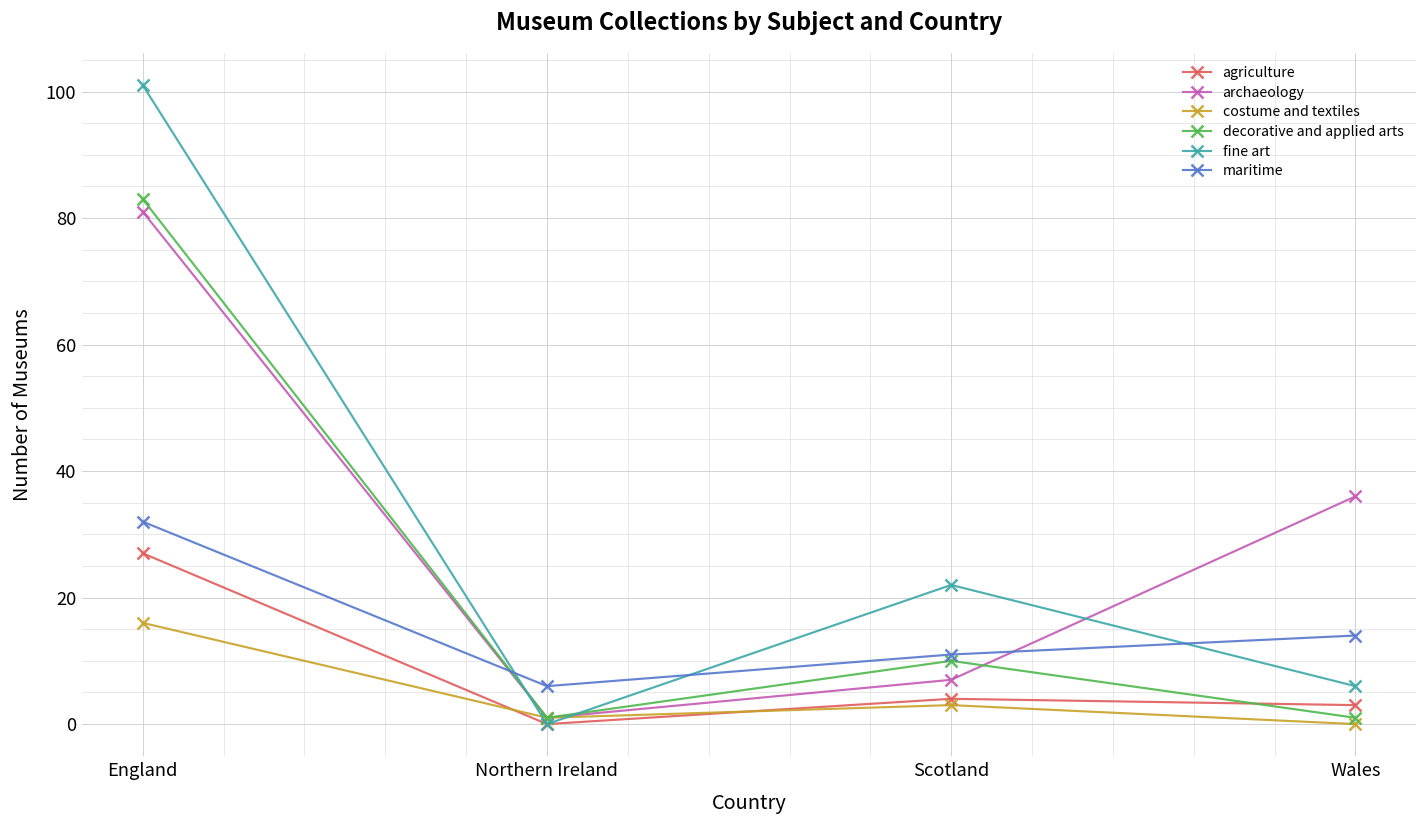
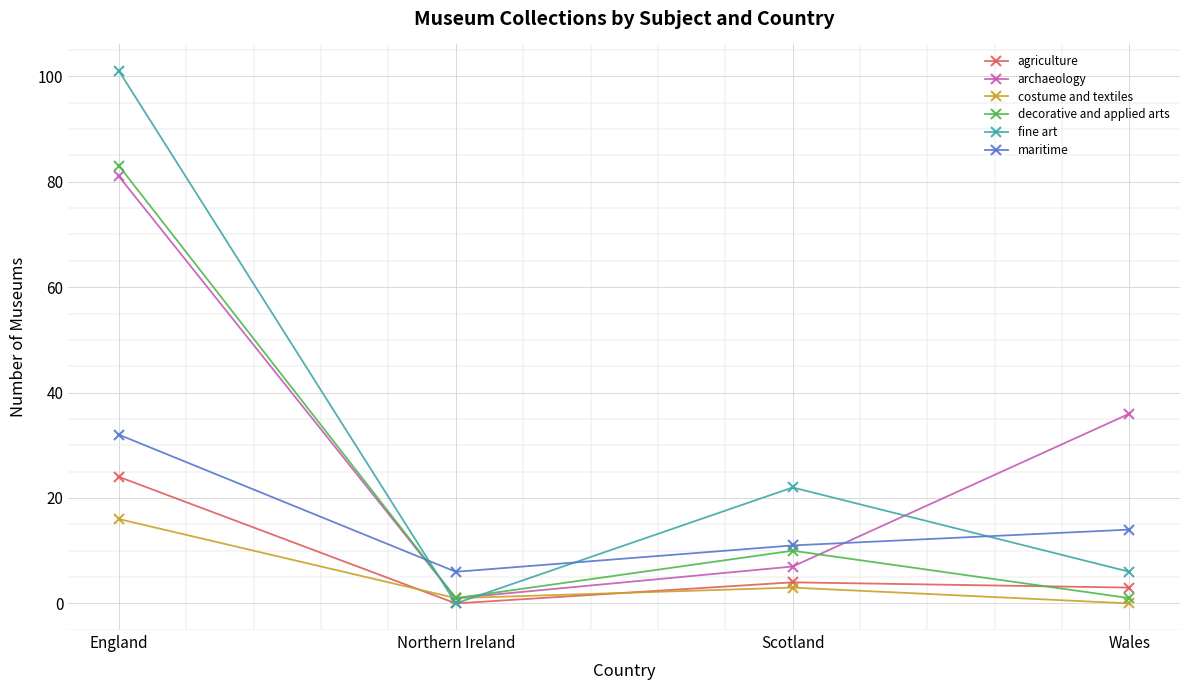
  {
    "agriculture": {
-     "England": 27,
+     "England": 24,
      "Scotland": 4,
      "Wales": 3
    },
    "archaeology": {
      "England": 81,
      "Scotland": 7,
      "Wales": 36
    },
    "costume and textiles": {
      "England": 16,
      "Scotland": 3,
      "Wales": 0
    },
    "decorative and applied arts": {
      "England": 83,
      "Scotland": 10,
      "Wales": 1
    },
    "fine art": {
      "England": 101,
      "Scotland": 22,
      "Wales": 6
    },
    "maritime": {
      "England": 32,
      "Northern Ireland": 6,
      "Scotland": 11,
      "Wales": 14
    }
  }
